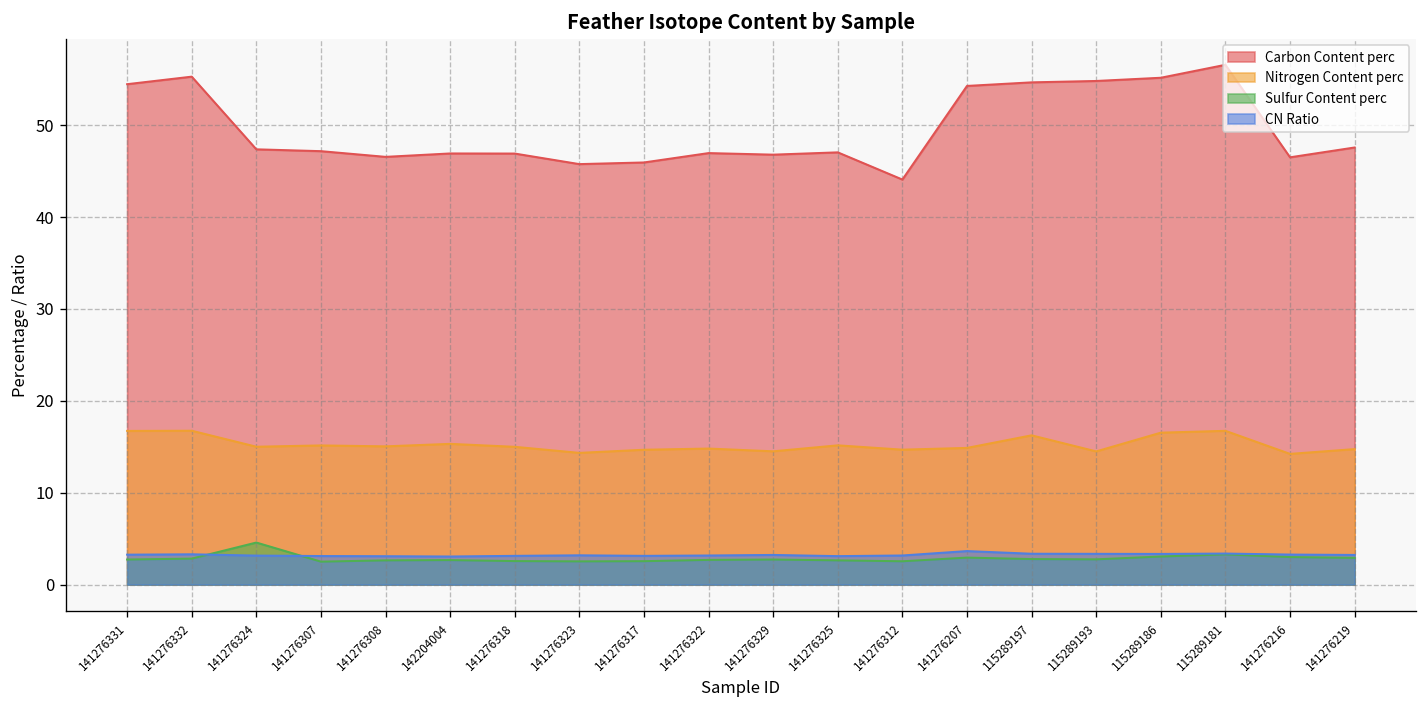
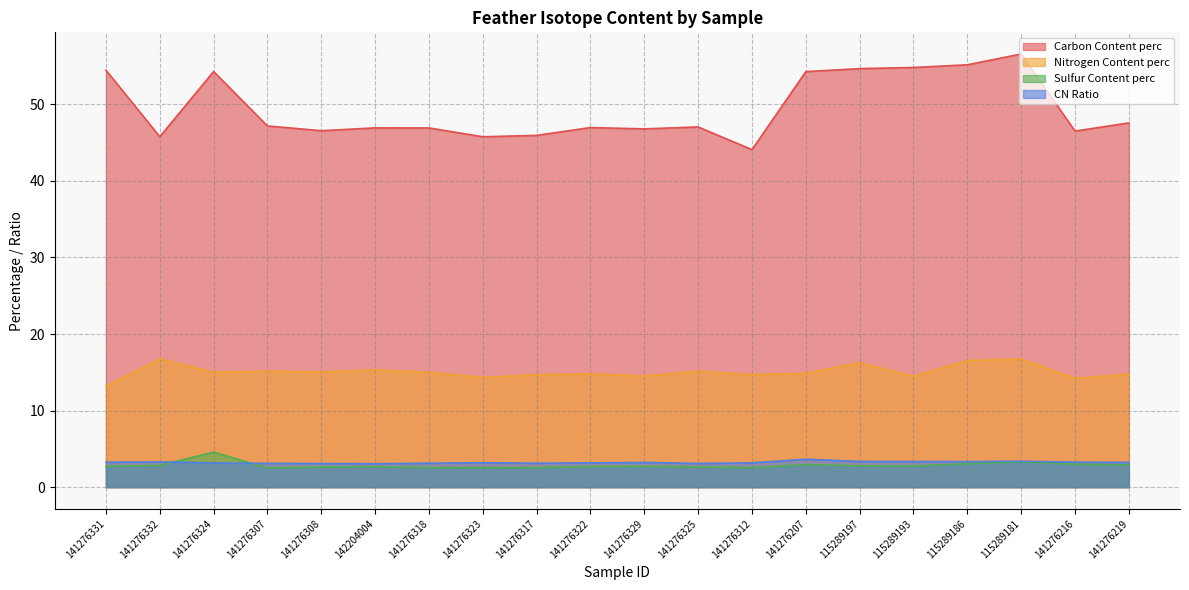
  {
    "Carbon Content perc": {
      "141276331": 54,
-     "141276332": 55,
-     "141276324": 47,
+     "141276332": 46,
+     "141276324": 54,
      "141276307": 47,
      "141276308": 47,
      "142204004": 47,
      "141276318": 47,
      "141276323": 46,
      "141276317": 46,
      "141276322": 47,
      "141276329": 47,
      "141276325": 47,
      "141276312": 44,
      "141276207": 54,
      "115289197": 55,
      "115289193": 55,
      "115289186": 55,
      "141276216": 47,
      "141276219": 48
    },
    "Nitrogen Content perc": {
-     "141276331": 17,
+     "141276331": 13,
      "141276332": 17,
      "141276324": 15,
      "141276307": 15,
      "141276308": 15,
      "142204004": 15,
      "141276318": 15,
      "141276323": 14,
      "141276317": 15,
      "141276322": 15,
      "141276329": 15,
      "141276325": 15,
      "141276312": 15,
      "141276207": 15,
      "115289197": 16,
      "115289193": 15,
      "115289186": 17,
      "115289181": 17,
      "141276216": 14,
      "141276219": 15
    },
    "Sulfur Content perc": {
      "141276331": 3,
      "141276332": 3,
      "141276324": 5,
      "141276307": 3,
      "141276308": 3,
      "142204004": 3,
      "141276318": 3,
      "141276323": 3,
      "141276317": 3,
      "141276322": 3,
      "141276329": 3,
      "141276325": 3,
      "141276312": 3,
      "141276207": 3,
      "115289197": 3,
      "115289193": 3
    },
    "CN Ratio": {
      "141276331": 3,
      "141276332": 3,
      "141276324": 3,
      "141276307": 3,
      "141276308": 3,
      "142204004": 3,
      "141276318": 3,
      "141276323": 3,
      "141276317": 3,
      "141276322": 3,
      "141276329": 3,
      "141276325": 3,
      "141276312": 3,
      "141276207": 4,
      "115289197": 3,
      "115289193": 3
    }
  }
